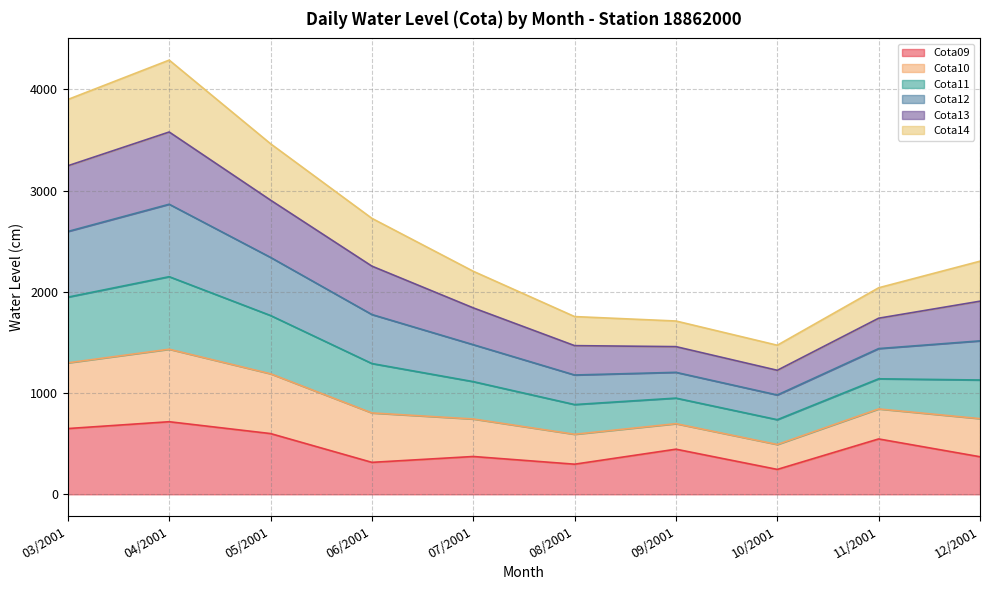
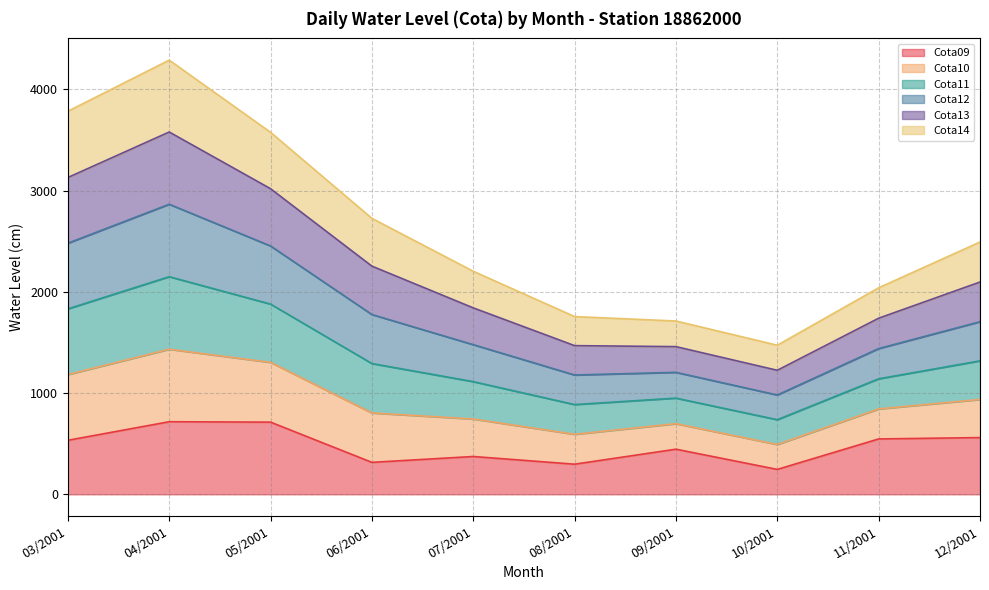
  {
    "Cota09": {
-     "03/2001": 650,
+     "03/2001": 530,
      "04/2001": 720,
-     "05/2001": 600,
+     "05/2001": 710,
      "06/2001": 320,
      "07/2001": 370,
      "08/2001": 300,
      "09/2001": 450,
      "10/2001": 250,
      "11/2001": 550,
-     "12/2001": 370
+     "12/2001": 560
    }
  }
